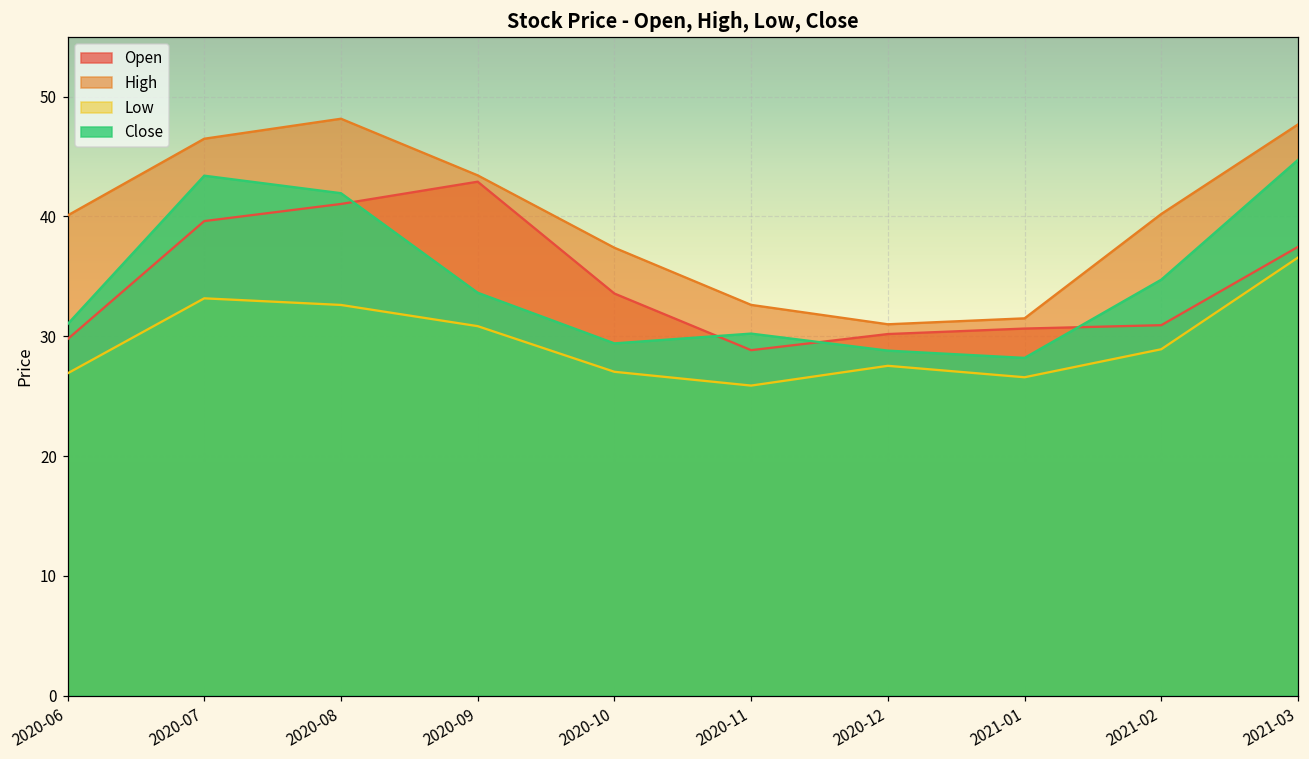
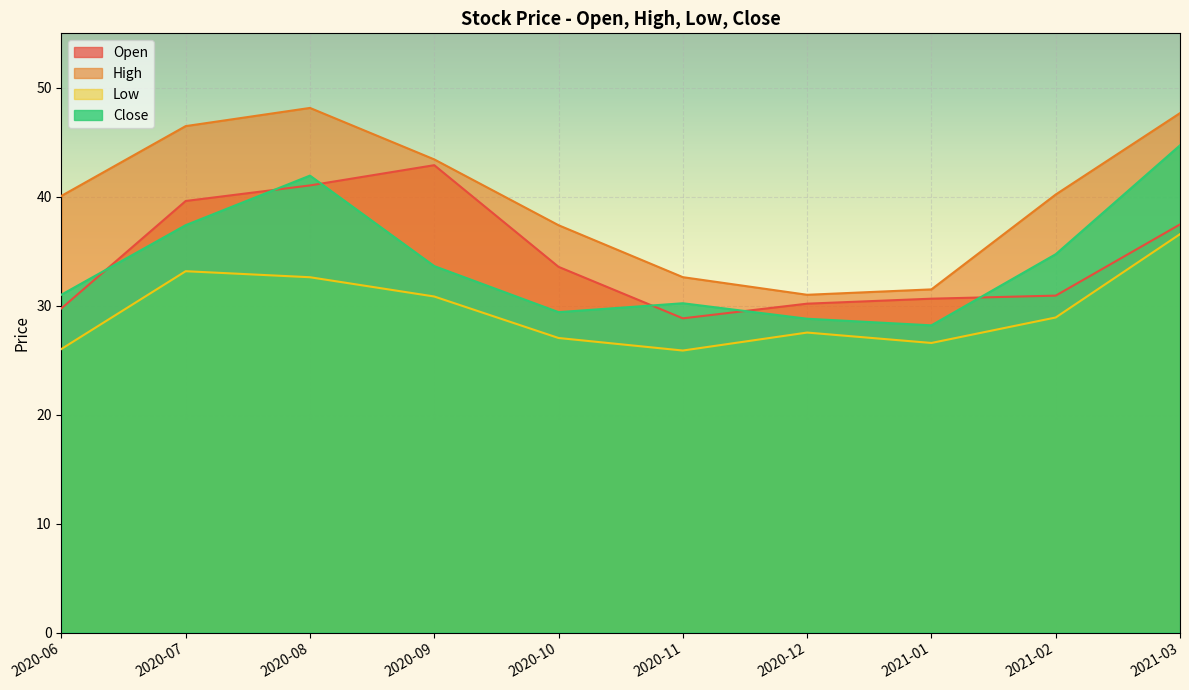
  {
    "Low": {
-     "2020-06": 26.9,
+     "2020-06": 26.0,
      "2020-07": 33.2,
      "2020-08": 32.6,
      "2020-09": 30.8,
      "2020-10": 27.0,
      "2020-11": 25.9,
      "2020-12": 27.5,
      "2021-01": 26.6,
      "2021-02": 28.9,
      "2021-03": 36.6
    },
    "Close": {
      "2020-06": 31.0,
-     "2020-07": 43.4,
+     "2020-07": 37.4,
      "2020-08": 41.9,
      "2020-09": 33.6,
      "2020-10": 29.4,
      "2020-11": 30.2,
      "2020-12": 28.8,
      "2021-01": 28.2,
      "2021-02": 34.7,
      "2021-03": 44.7
    }
  }
